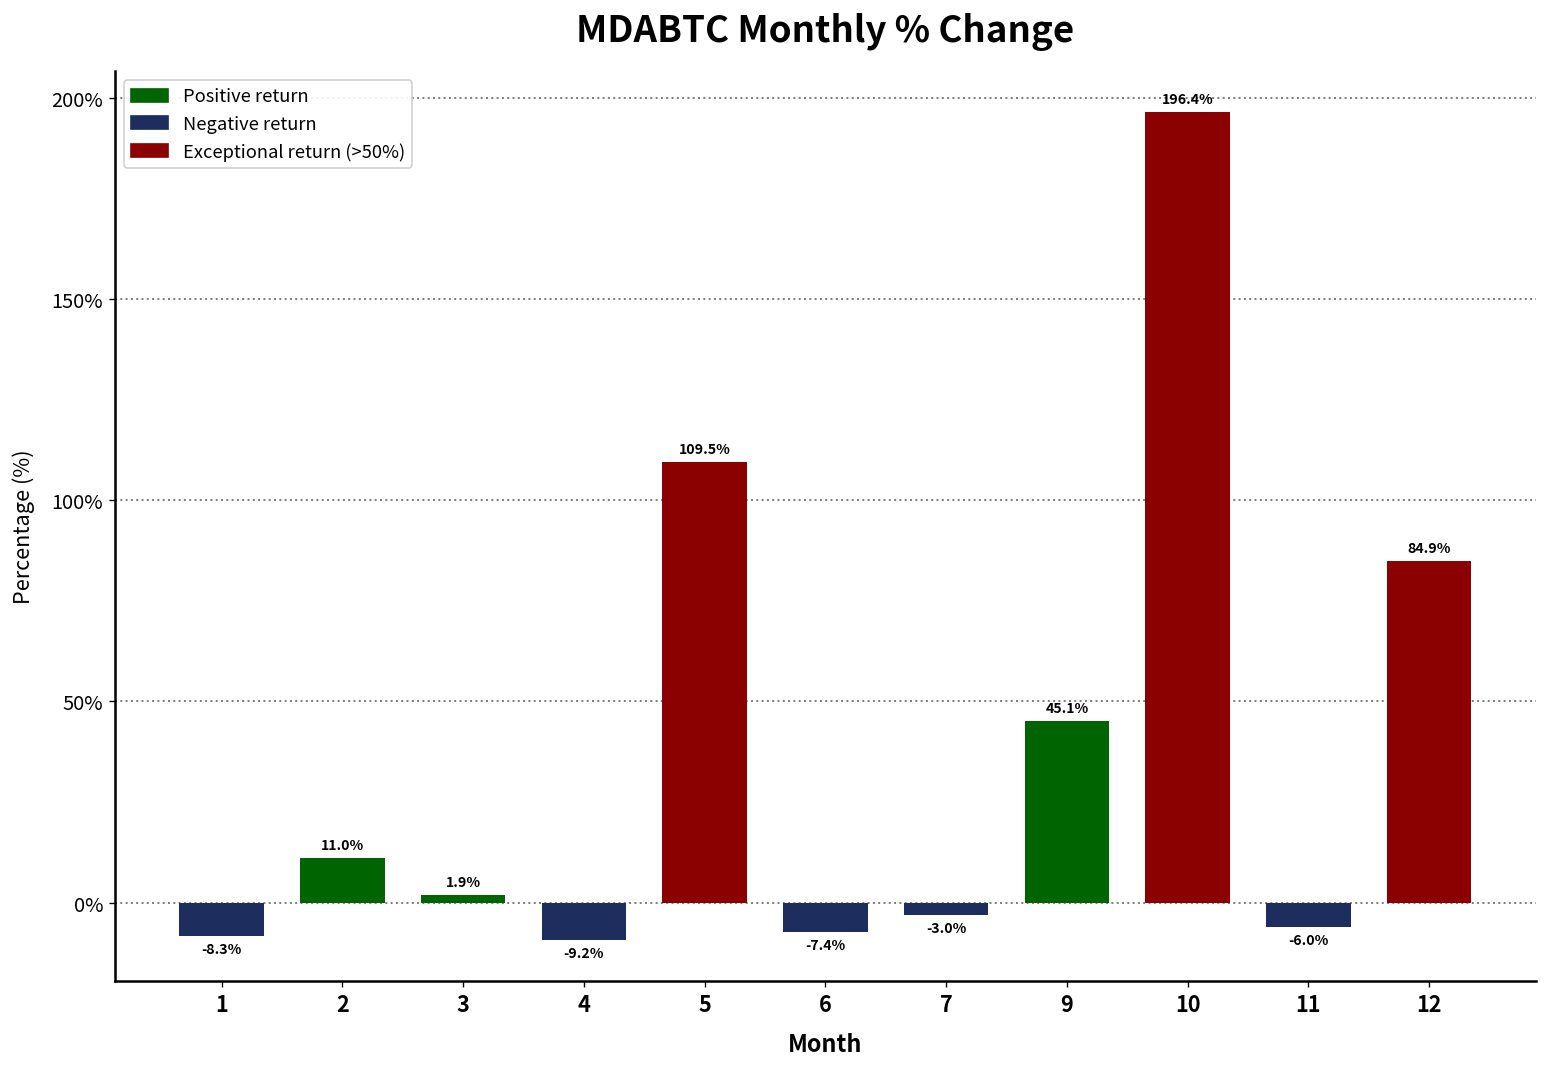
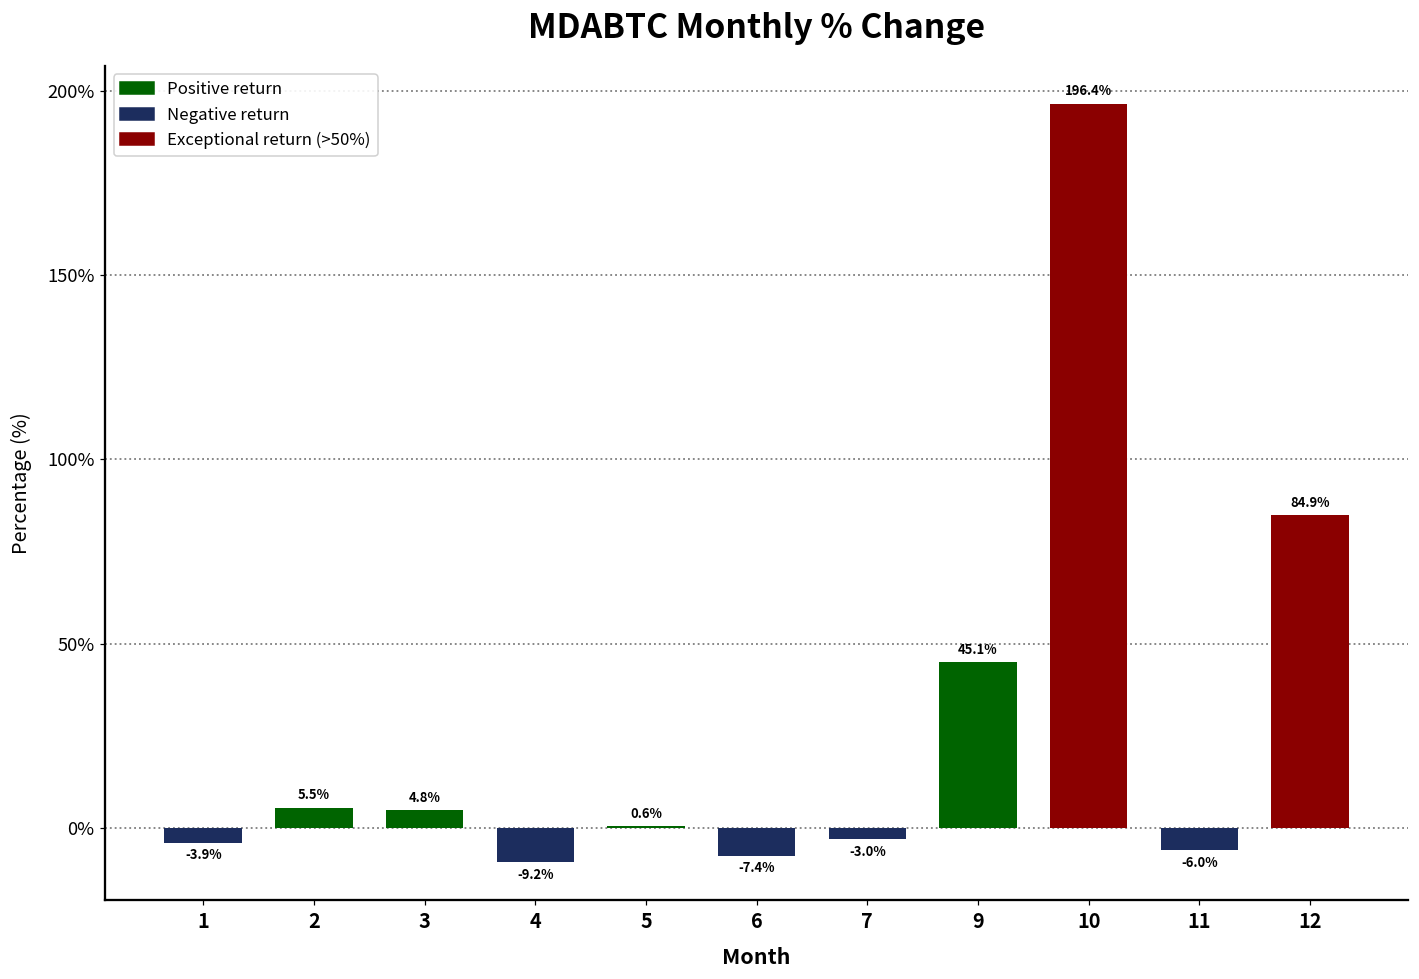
  {
-   "1": "-8.3%",
-   "2": "11.0%",
-   "3": "1.9%",
+   "1": "-3.9%",
+   "2": "5.5%",
+   "3": "4.8%",
    "4": "-9.2%",
-   "5": "109.5%",
+   "5": "0.6%",
    "6": "-7.4%",
    "7": "-3.0%",
    "9": "45.1%",
    "10": "196.4%",
    "11": "-6.0%",
    "12": "84.9%"
  }
